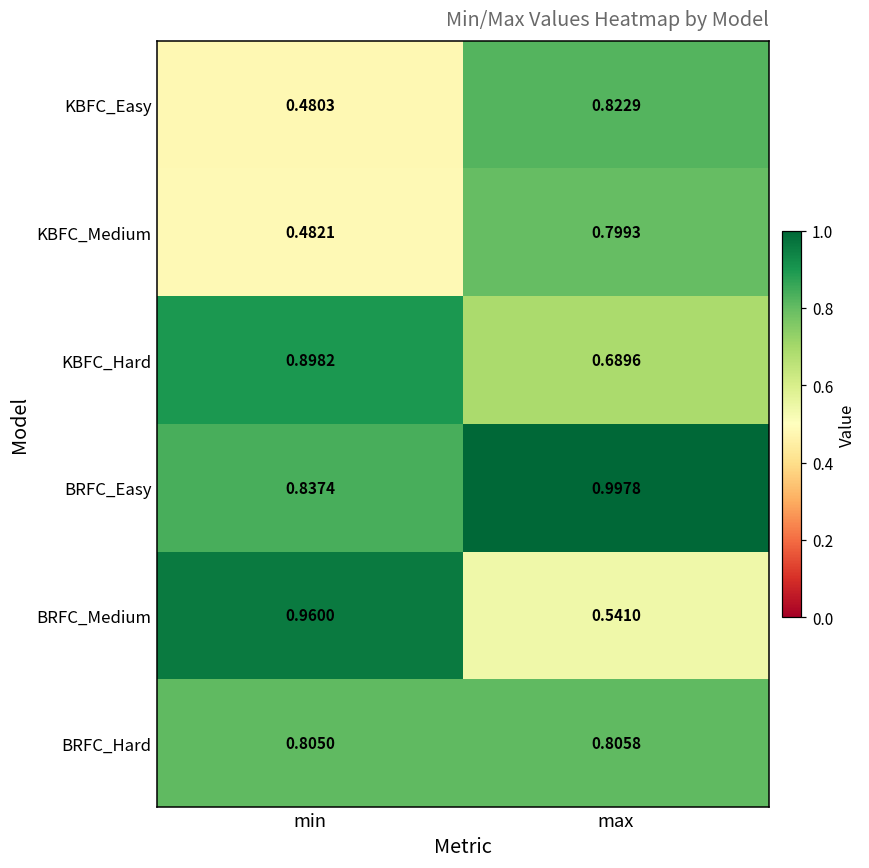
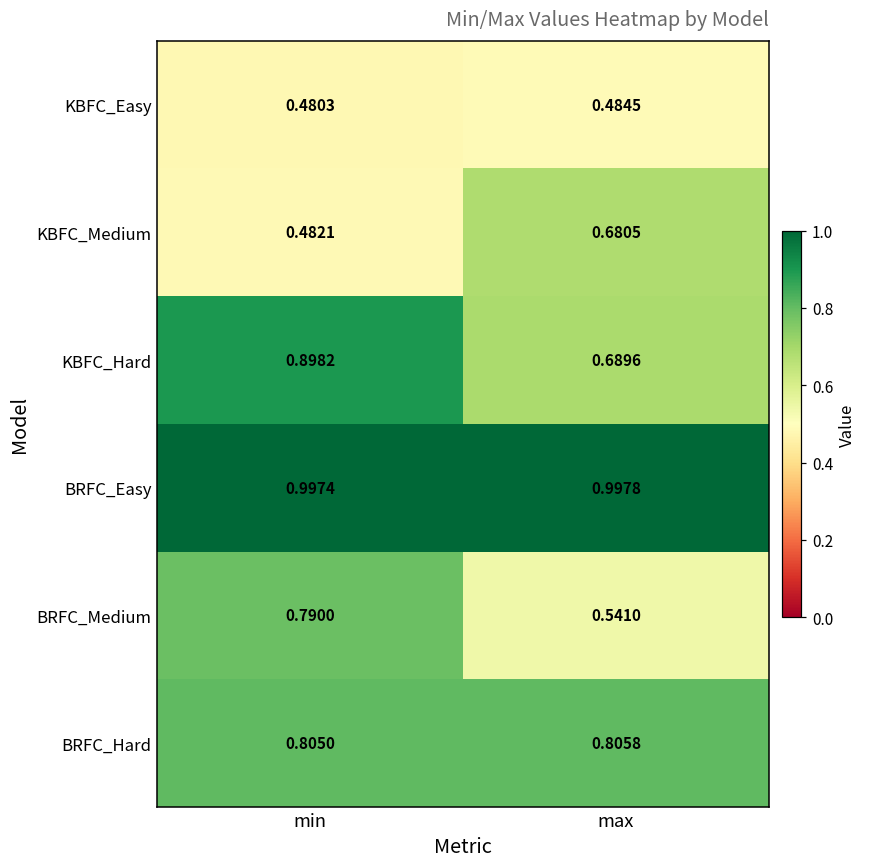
  {
    "KBFC_Easy": {
      "min": 0.4803,
-     "max": 0.8229
+     "max": 0.4845
    },
    "KBFC_Medium": {
      "min": 0.4821,
-     "max": 0.7993
+     "max": 0.6805
    },
    "KBFC_Hard": {
      "min": 0.8982,
      "max": 0.6896
    },
    "BRFC_Easy": {
-     "min": 0.8374,
+     "min": 0.9974,
      "max": 0.9978
    },
    "BRFC_Medium": {
-     "min": 0.9600,
+     "min": 0.7900,
      "max": 0.5410
    },
    "BRFC_Hard": {
      "min": 0.8050,
      "max": 0.8058
    }
  }
